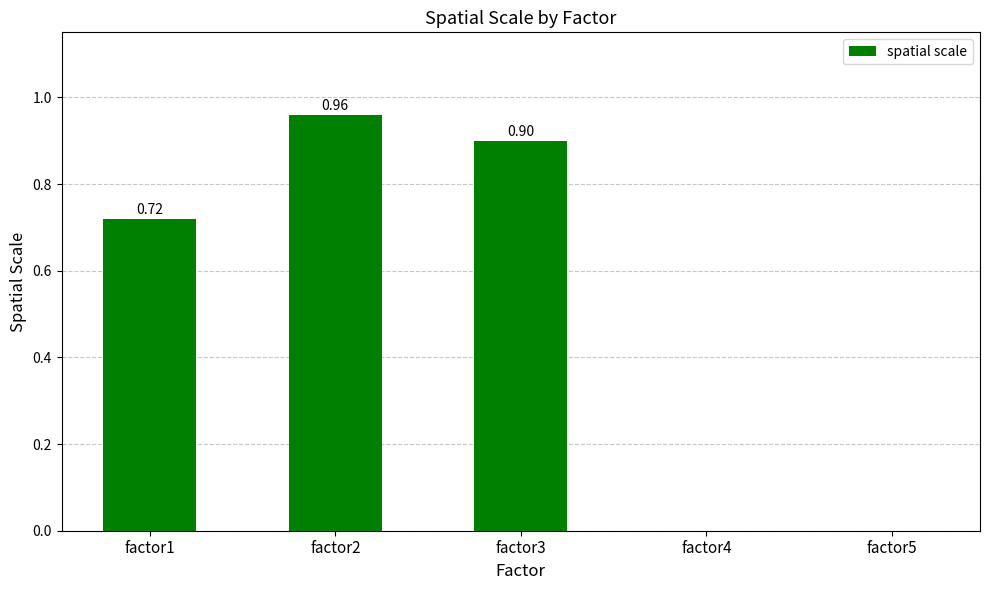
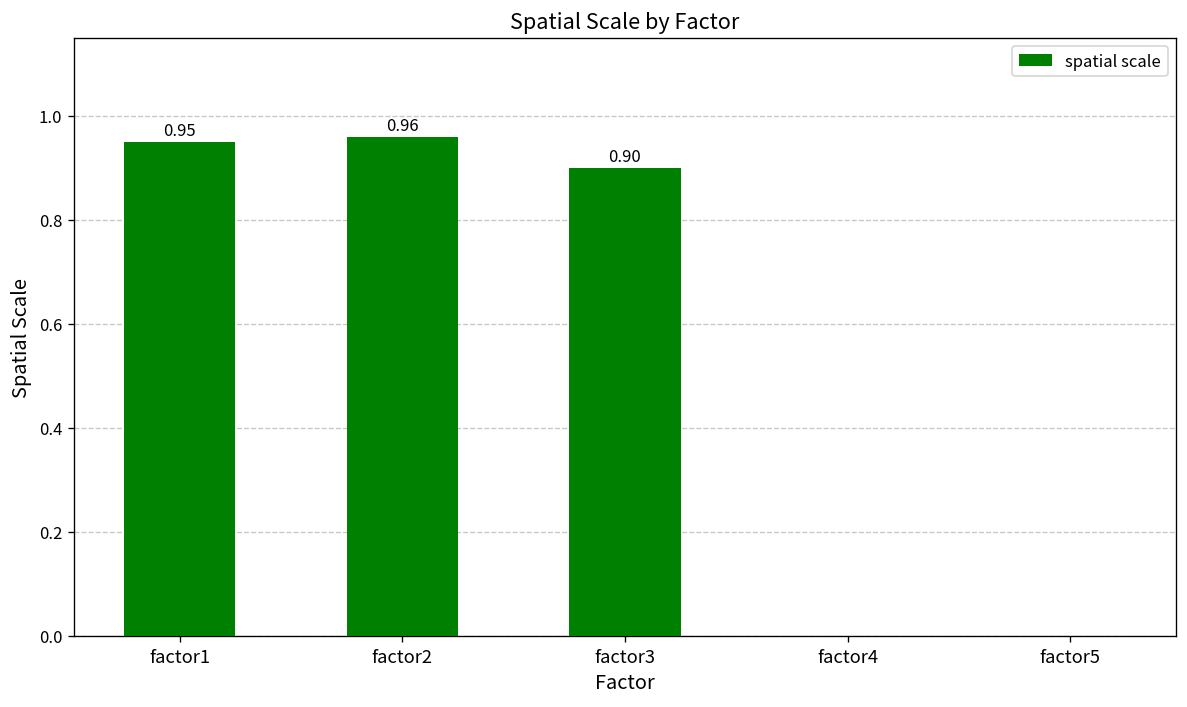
  {
-   "factor1": 0.72,
+   "factor1": 0.95,
    "factor2": 0.96,
    "factor3": 0.90
  }
